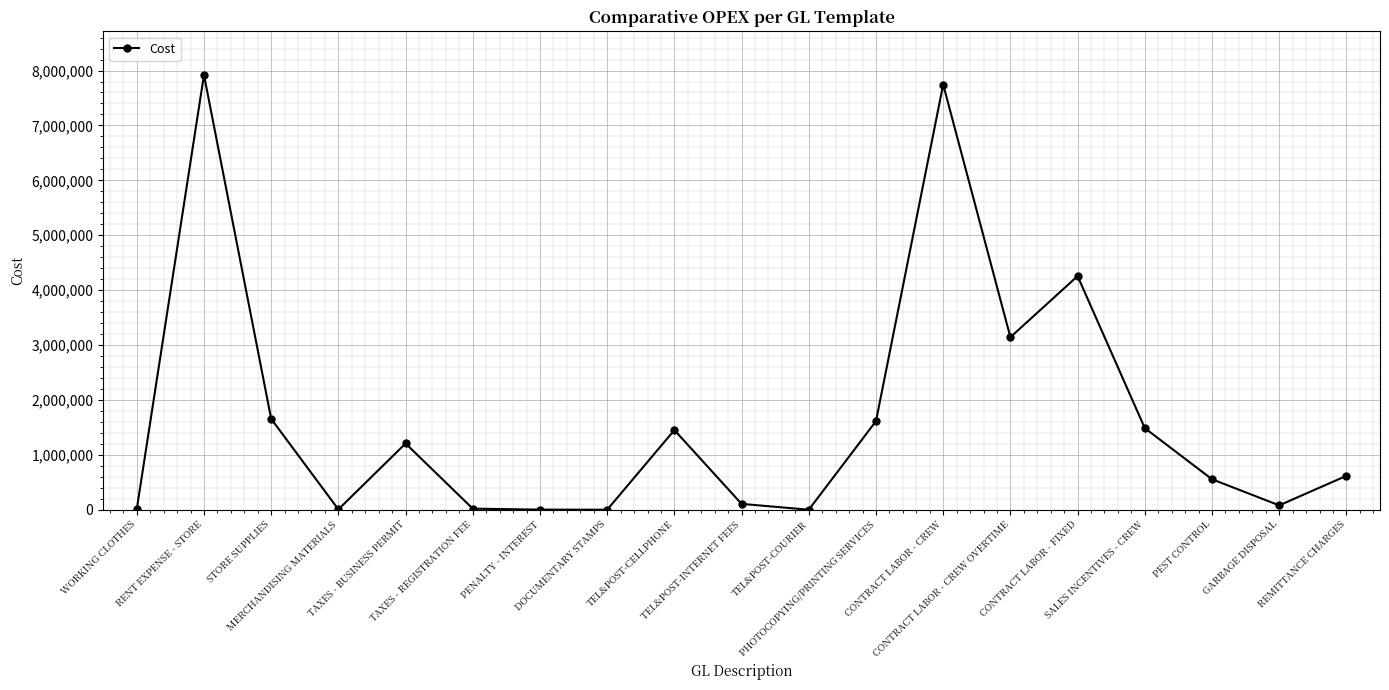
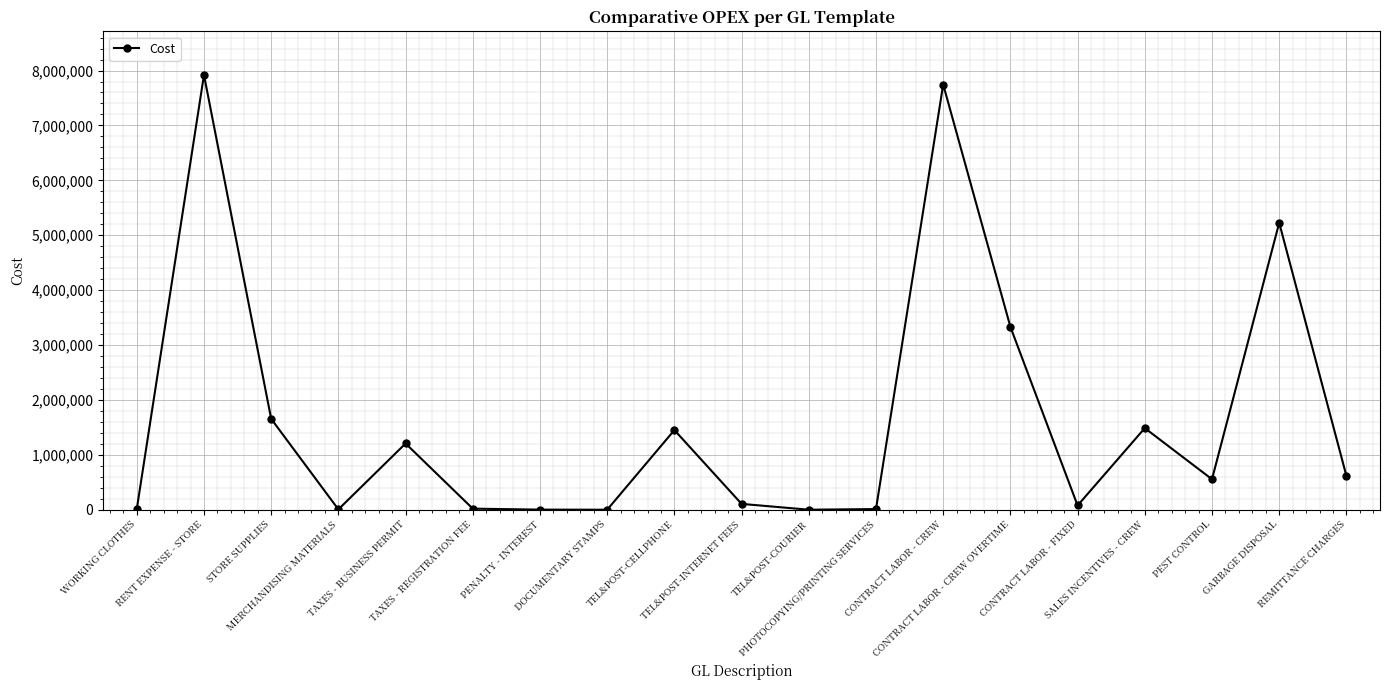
  {
    "WORKING CLOTHES": "0",
    "RENT EXPENSE - STORE": "7,900,000",
    "STORE SUPPLIES": "1,700,000",
    "MERCHANDISING MATERIALS": "0",
    "TAXES - BUSINESS PERMIT": "1,200,000",
    "TAXES - REGISTRATION FEE": "0",
    "PENALTY - INTEREST": "0",
    "DOCUMENTARY STAMPS": "0",
    "TEL&POST-CELLPHONE": "1,500,000",
    "TEL&POST-INTERNET FEES": "100,000",
    "TEL&POST-COURIER": "0",
-   "PHOTOCOPYING/PRINTING SERVICES": "1,600,000",
+   "PHOTOCOPYING/PRINTING SERVICES": "0",
    "CONTRACT LABOR - CREW": "7,700,000",
-   "CONTRACT LABOR - CREW OVERTIME": "3,100,000",
-   "CONTRACT LABOR - FIXED": "4,300,000",
+   "CONTRACT LABOR - CREW OVERTIME": "3,300,000",
+   "CONTRACT LABOR - FIXED": "100,000",
    "SALES INCENTIVES - CREW": "1,500,000",
    "PEST CONTROL": "600,000",
-   "GARBAGE DISPOSAL": "100,000",
+   "GARBAGE DISPOSAL": "5,200,000",
    "REMITTANCE CHARGES": "600,000"
  }
